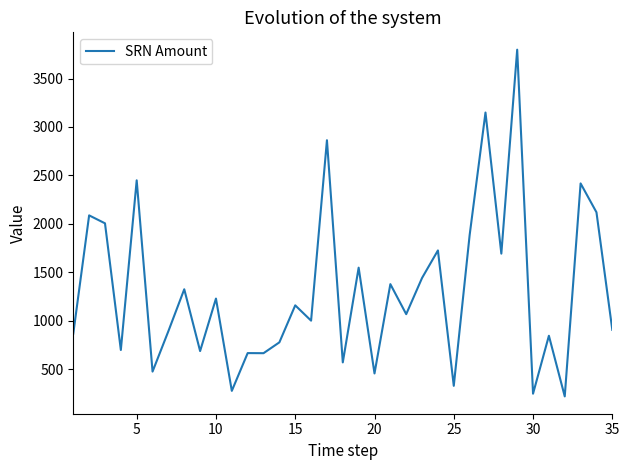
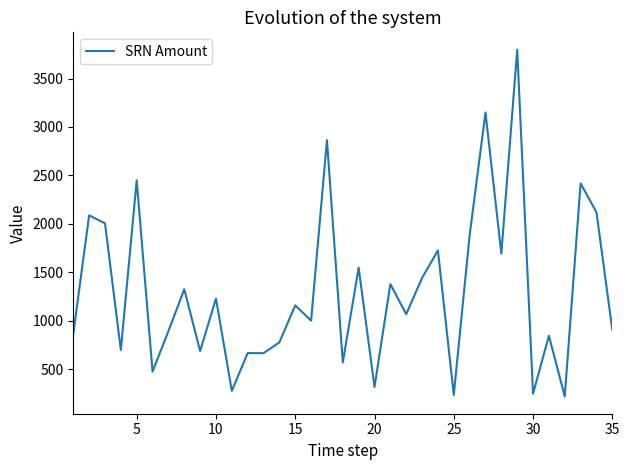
  {
    "5": 2400,
    "10": 1200,
    "15": 1200,
-   "20": 500,
-   "25": 300,
+   "20": 300,
+   "25": 200,
    "30": 200,
    "35": 900
  }
